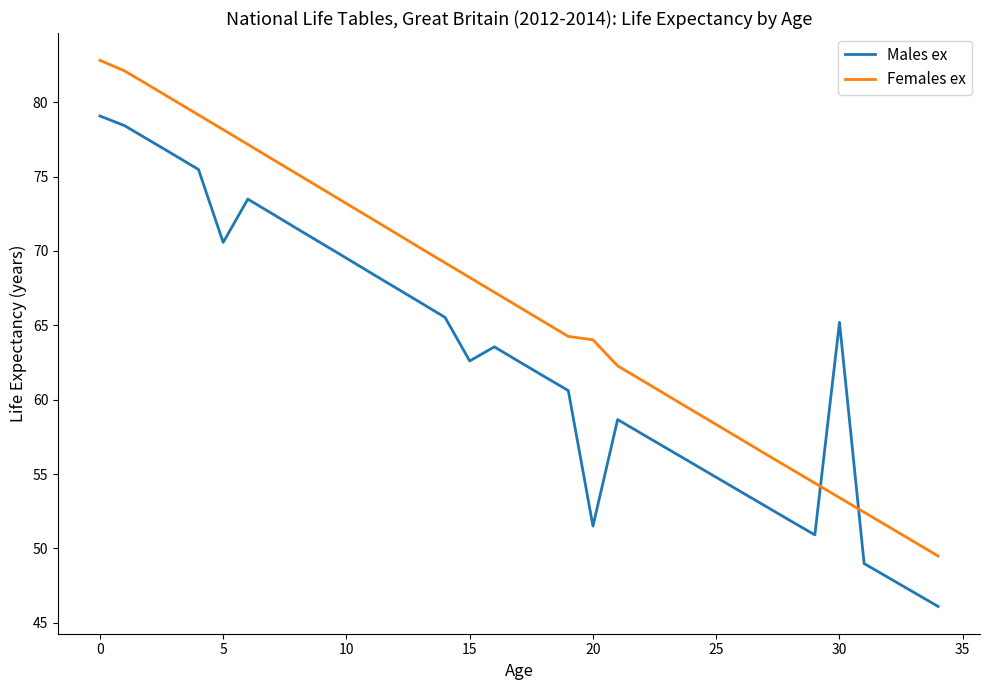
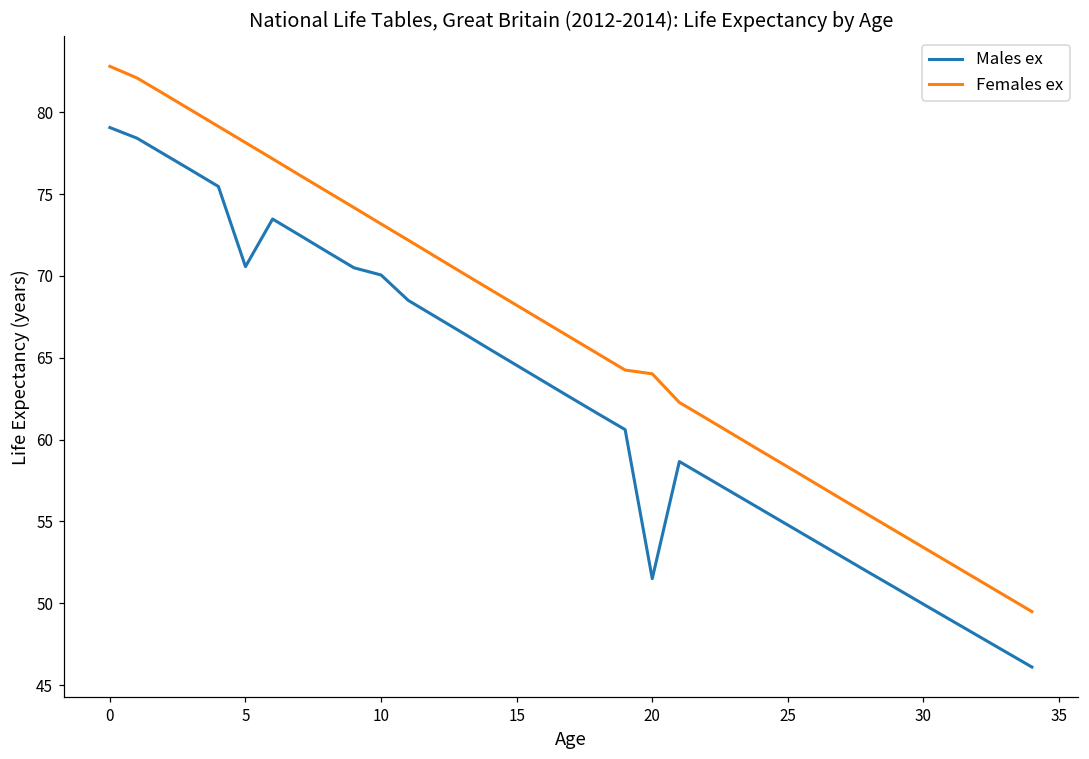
  {
    "Males ex": {
      "0": 79.1,
      "5": 70.6,
-     "10": 69.5,
-     "15": 62.6,
+     "10": 70.1,
+     "15": 64.5,
      "20": 51.5,
      "25": 54.8,
-     "30": 65.2
+     "30": 49.9
    },
    "Females ex": {
      "0": 82.8,
      "5": 78.2,
      "10": 73.2,
      "15": 68.2,
      "20": 64.0,
      "25": 58.3,
      "30": 53.4
    }
  }
